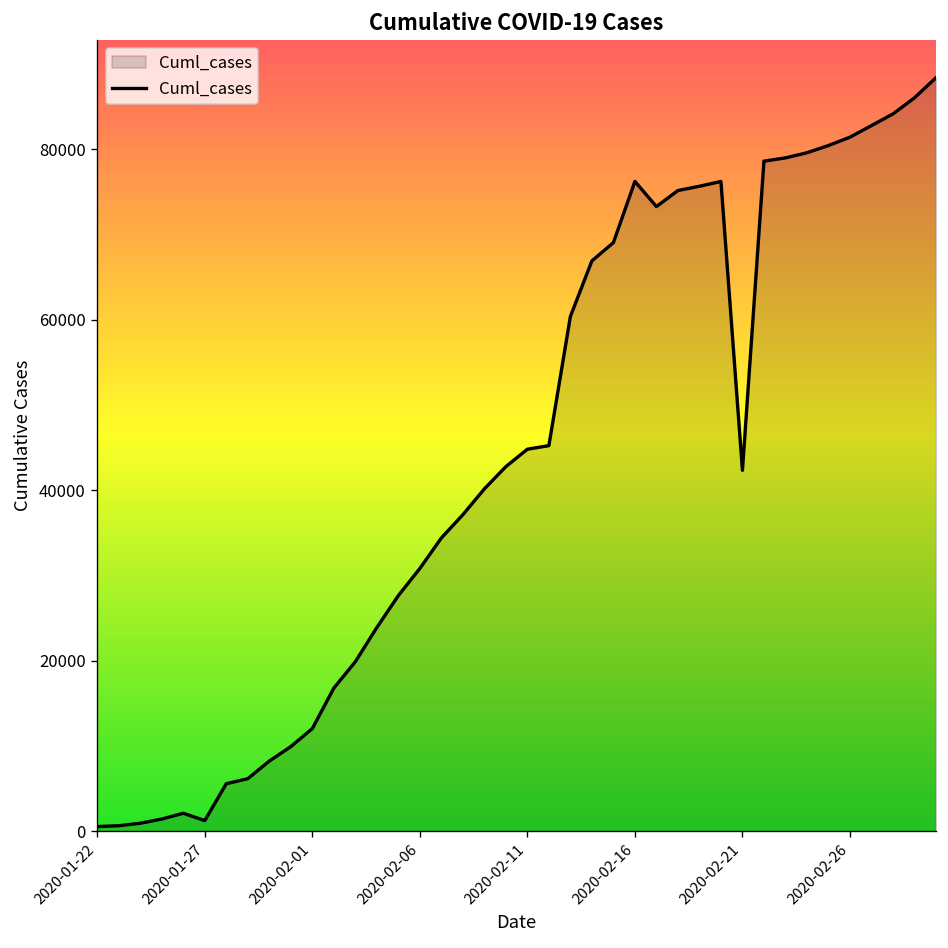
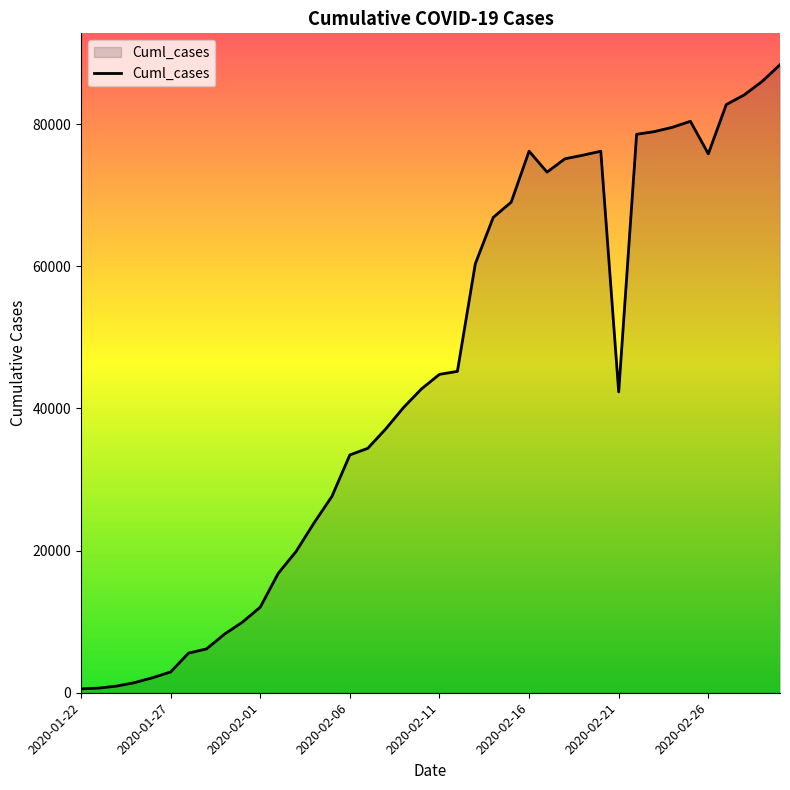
  {
    "2020-01-22": 1000,
-   "2020-01-27": 1000,
+   "2020-01-27": 3000,
    "2020-02-01": 12000,
-   "2020-02-06": 31000,
+   "2020-02-06": 33000,
    "2020-02-11": 45000,
    "2020-02-16": 76000,
    "2020-02-21": 42000,
-   "2020-02-26": 81000
+   "2020-02-26": 76000
  }
